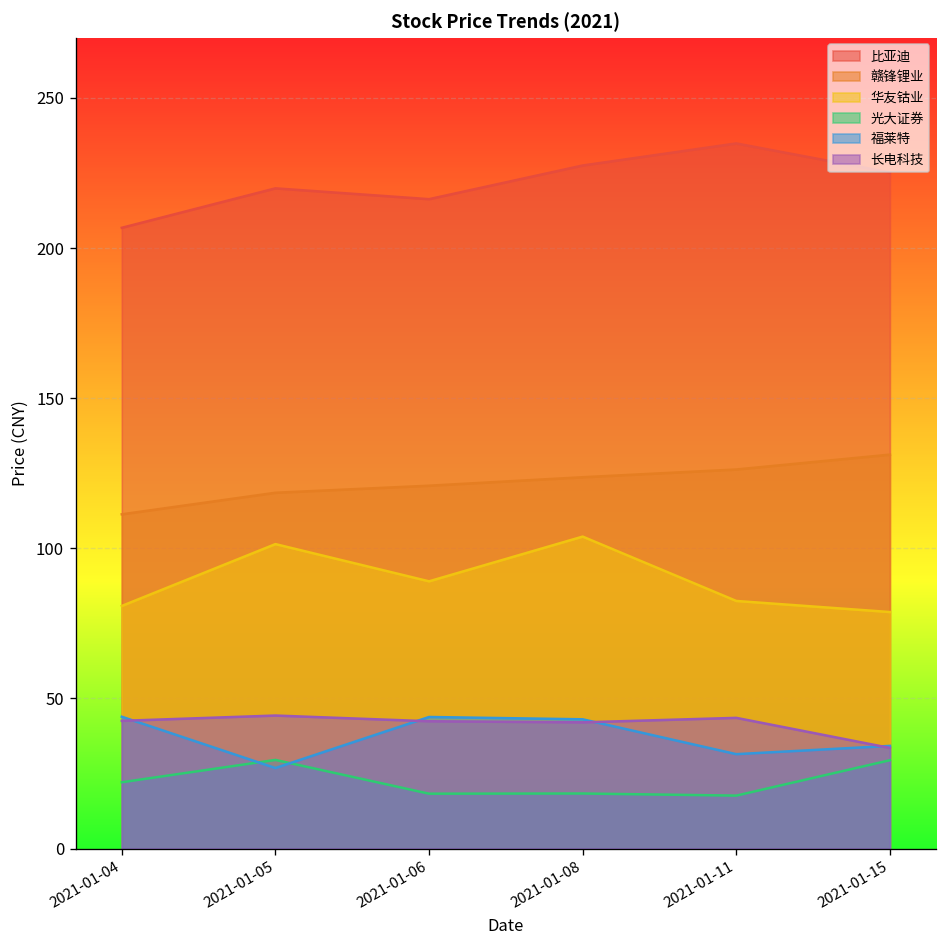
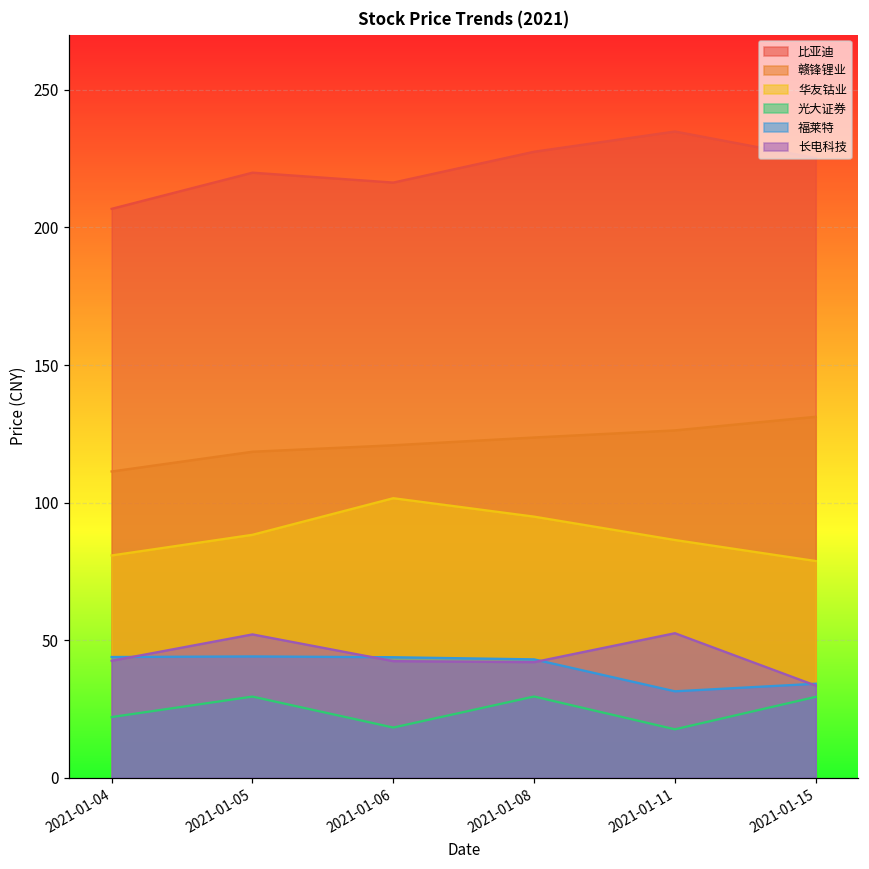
  {
    "华友钴业": {
      "2021-01-04": 81,
-     "2021-01-05": 101,
-     "2021-01-06": 89,
-     "2021-01-08": 104,
-     "2021-01-11": 82,
+     "2021-01-05": 88,
+     "2021-01-06": 102,
+     "2021-01-08": 95,
+     "2021-01-11": 86,
      "2021-01-15": 79
    },
    "光大证券": {
      "2021-01-04": 22,
      "2021-01-05": 30,
      "2021-01-06": 18,
-     "2021-01-08": 18,
+     "2021-01-08": 30,
      "2021-01-11": 18,
      "2021-01-15": 29
    },
    "福莱特": {
      "2021-01-04": 44,
-     "2021-01-05": 27,
+     "2021-01-05": 44,
      "2021-01-06": 44,
      "2021-01-11": 31
    },
    "长电科技": {
      "2021-01-04": 43,
-     "2021-01-05": 44,
+     "2021-01-05": 52,
      "2021-01-06": 42,
-     "2021-01-11": 44
+     "2021-01-11": 53
    }
  }
